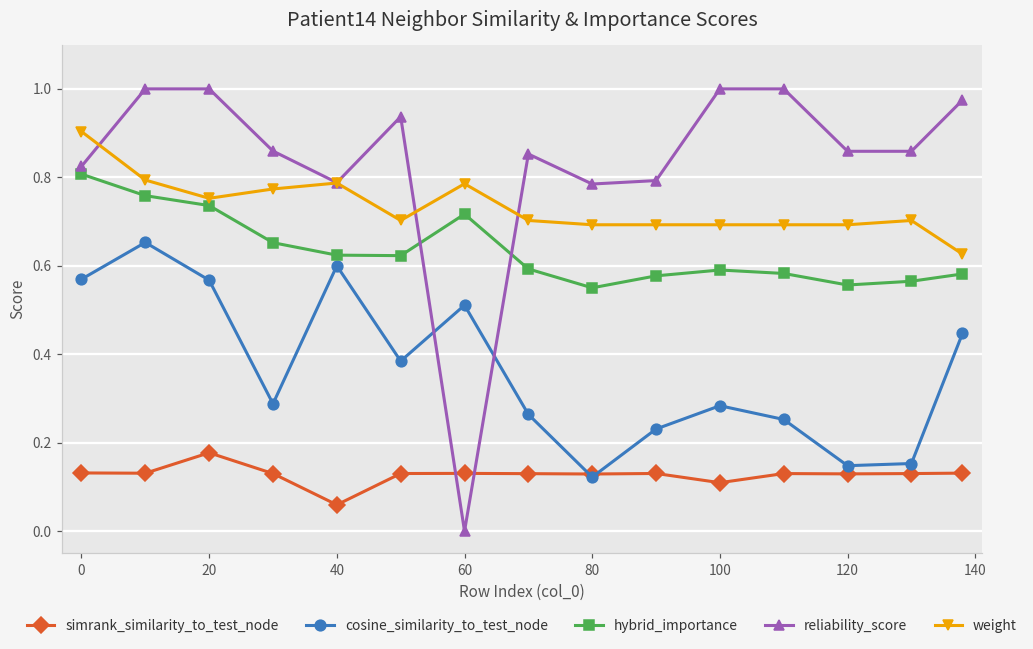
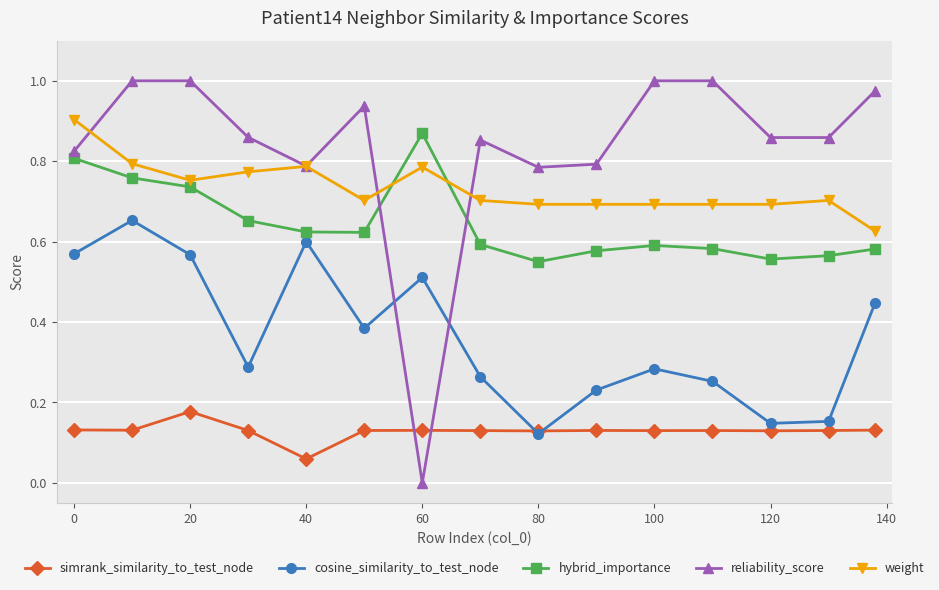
  {
    "simrank_similarity_to_test_node": {
      "0": 0.13,
      "20": 0.18,
      "40": 0.06,
      "60": 0.13,
      "80": 0.13,
-     "100": 0.11,
+     "100": 0.13,
      "120": 0.13
    },
    "cosine_similarity_to_test_node": {
      "0": 0.57,
      "20": 0.57,
      "40": 0.60,
      "60": 0.51,
      "80": 0.12,
      "100": 0.28,
      "120": 0.15
    },
    "hybrid_importance": {
      "0": 0.81,
      "20": 0.74,
      "40": 0.62,
-     "60": 0.72,
+     "60": 0.87,
      "80": 0.55,
      "100": 0.59,
      "120": 0.56
    },
    "reliability_score": {
      "0": 0.82,
      "20": 1.00,
      "60": 0.00,
      "80": 0.78,
      "100": 1.00,
      "120": 0.86
    },
    "weight": {
      "0": 0.90,
      "20": 0.75,
      "60": 0.79,
      "80": 0.69,
      "100": 0.69,
      "120": 0.69
    }
  }
